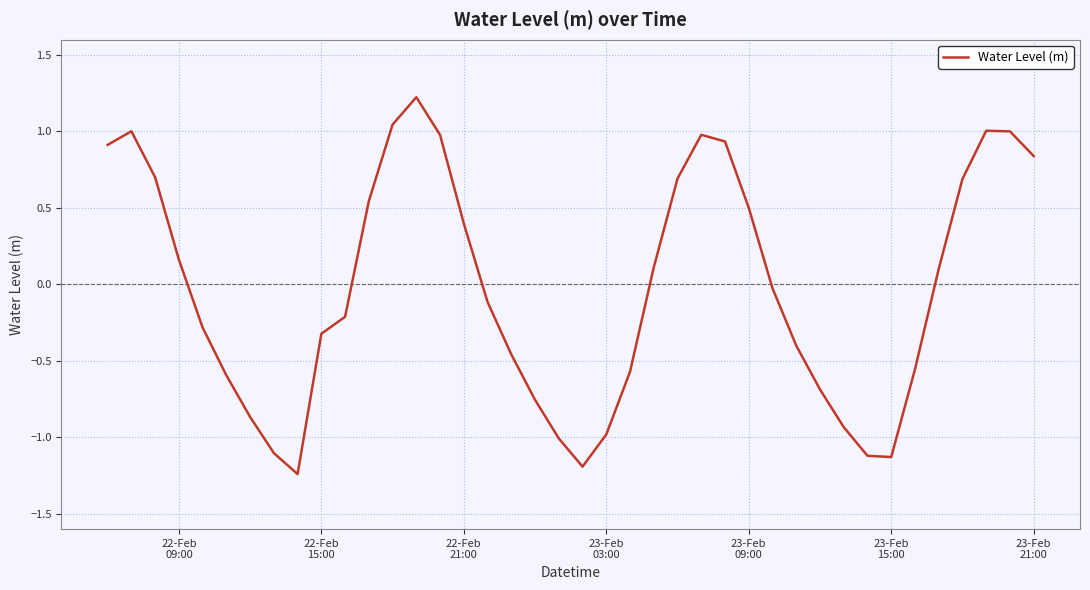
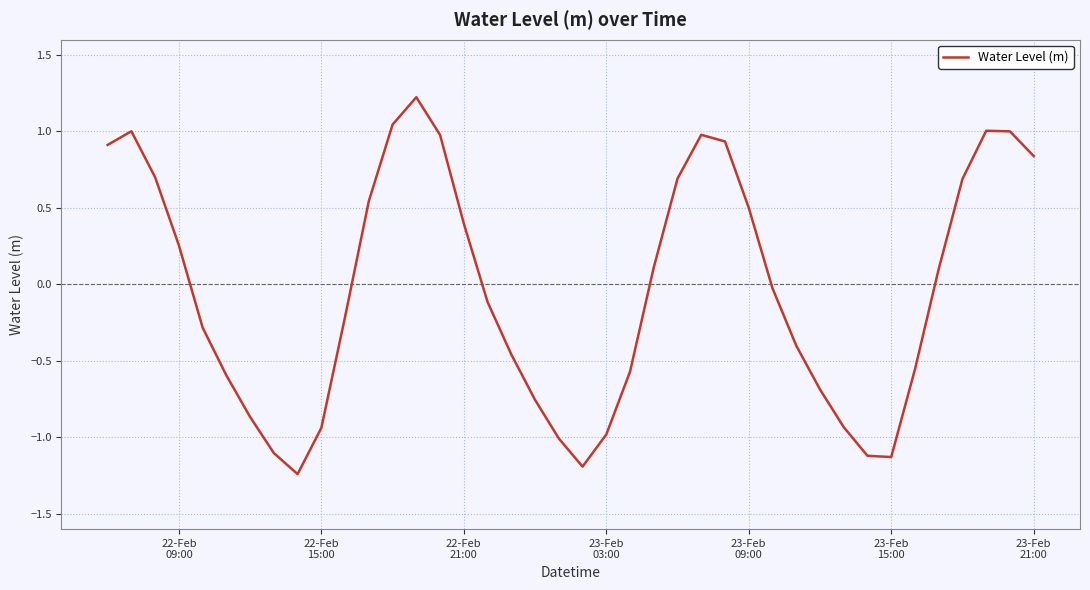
  {
-   "22-Feb 09:00": 0.16,
-   "22-Feb 15:00": -0.32,
+   "22-Feb 09:00": 0.26,
+   "22-Feb 15:00": -0.94,
    "22-Feb 21:00": 0.40,
    "23-Feb 03:00": -0.98,
    "23-Feb 09:00": 0.50,
    "23-Feb 15:00": -1.13,
    "23-Feb 21:00": 0.84
  }
